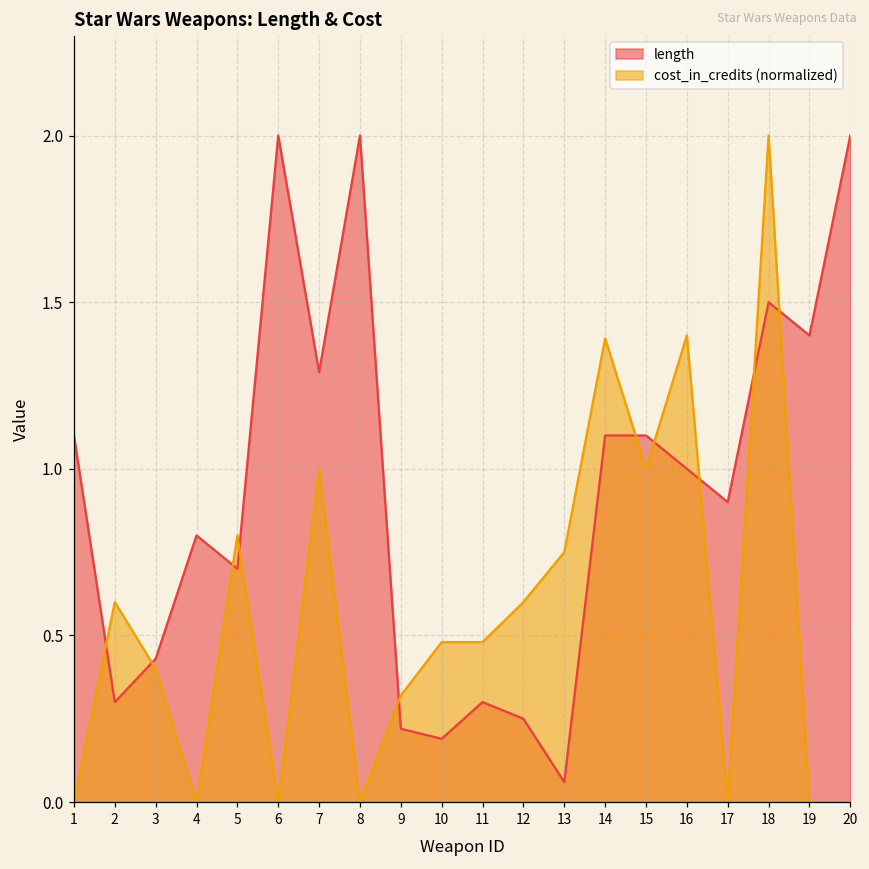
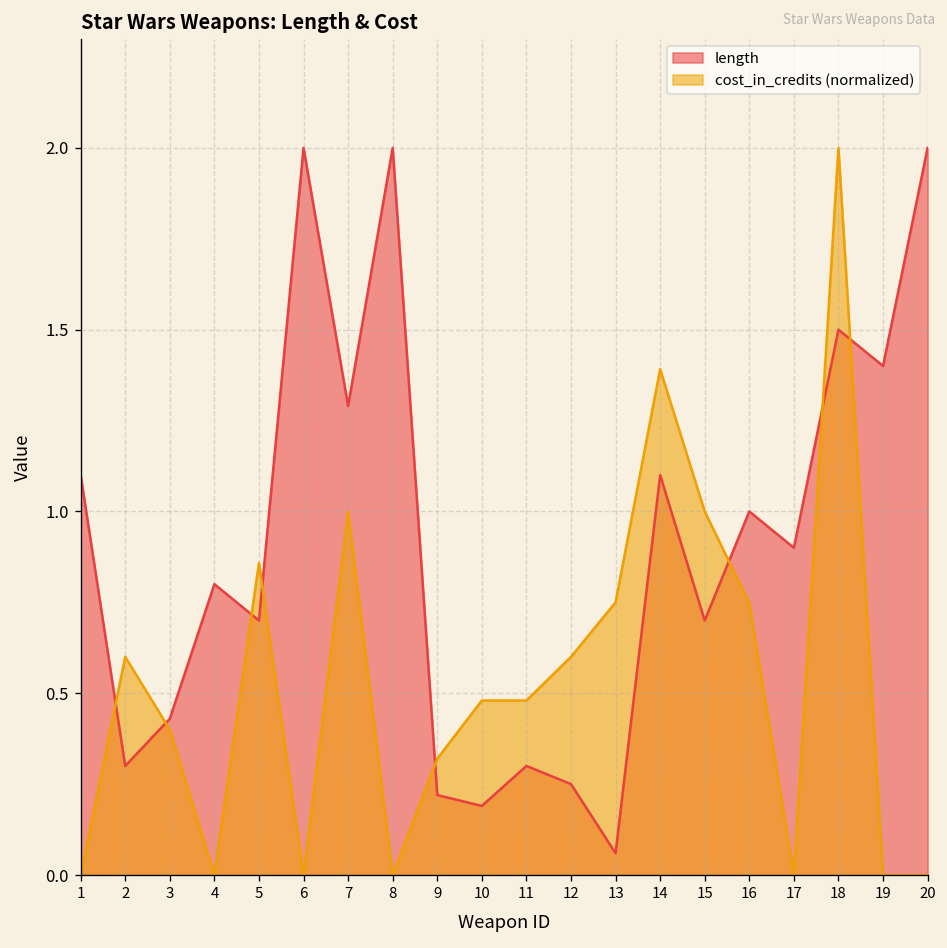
  {
    "length": {
      "1": 1.1,
      "2": 0.3,
      "3": 0.43,
      "4": 0.8,
      "5": 0.7,
      "6": 2.0,
      "7": 1.29,
      "8": 2.0,
      "9": 0.22,
      "10": 0.19,
      "11": 0.3,
      "12": 0.25,
      "13": 0.06,
      "14": 1.1,
-     "15": 1.1,
+     "15": 0.7,
      "16": 1.0,
      "17": 0.9,
      "18": 1.5,
      "19": 1.4,
      "20": 2.0
    },
    "cost_in_credits (normalized)": {
      "1": 0.00,
      "2": 0.60,
      "3": 0.40,
      "4": 0.00,
-     "5": 0.80,
+     "5": 0.86,
      "6": 0.00,
      "7": 1.00,
      "8": 0.00,
      "9": 0.32,
      "10": 0.48,
      "11": 0.48,
      "12": 0.60,
      "13": 0.75,
      "14": 1.39,
      "15": 1.00,
-     "16": 1.40,
+     "16": 0.75,
      "17": 0.00,
      "18": 2.00,
      "19": 0.00,
      "20": 0.00
    }
  }
